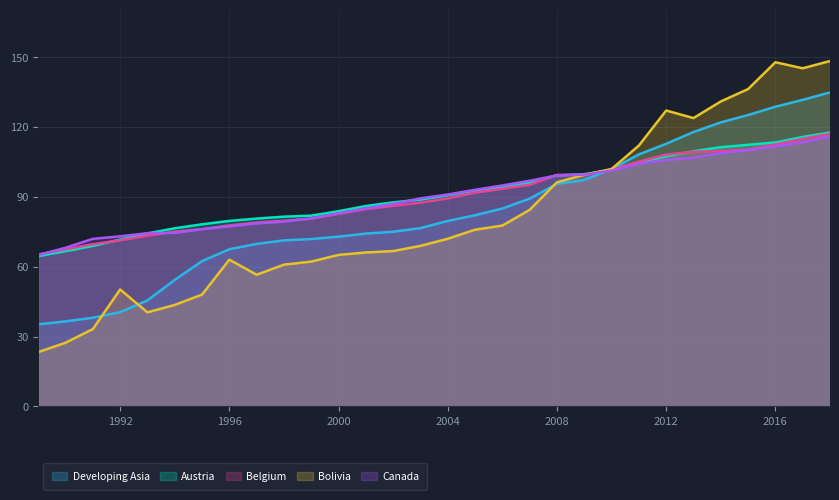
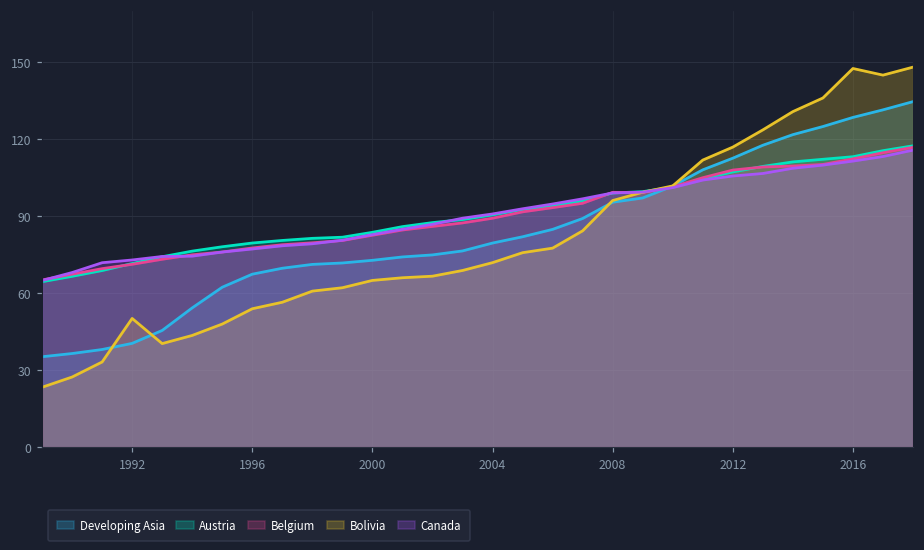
  {
    "Bolivia": {
      "1992": 50,
-     "1996": 63,
+     "1996": 54,
      "2000": 65,
      "2004": 72,
-     "2012": 127,
+     "2012": 117,
      "2016": 148
    }
  }
